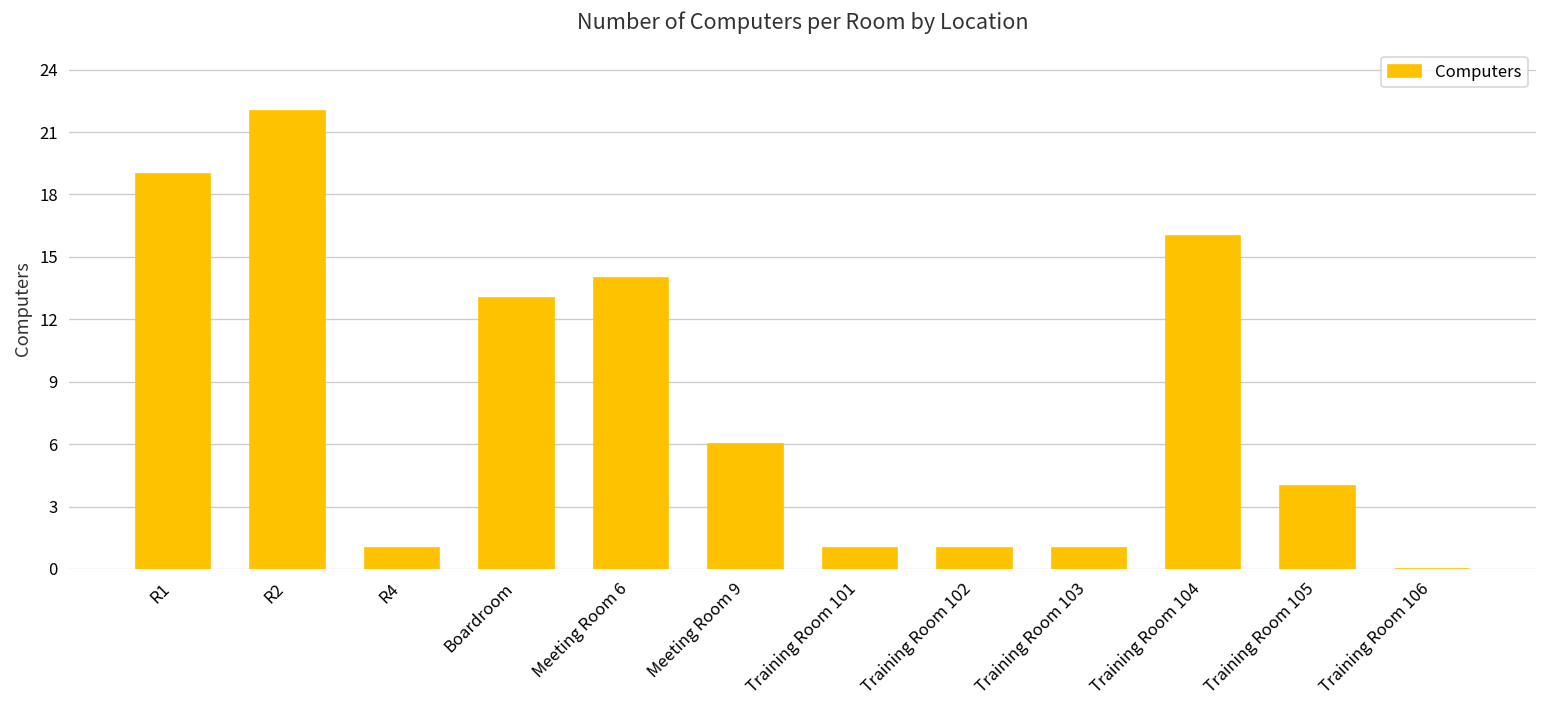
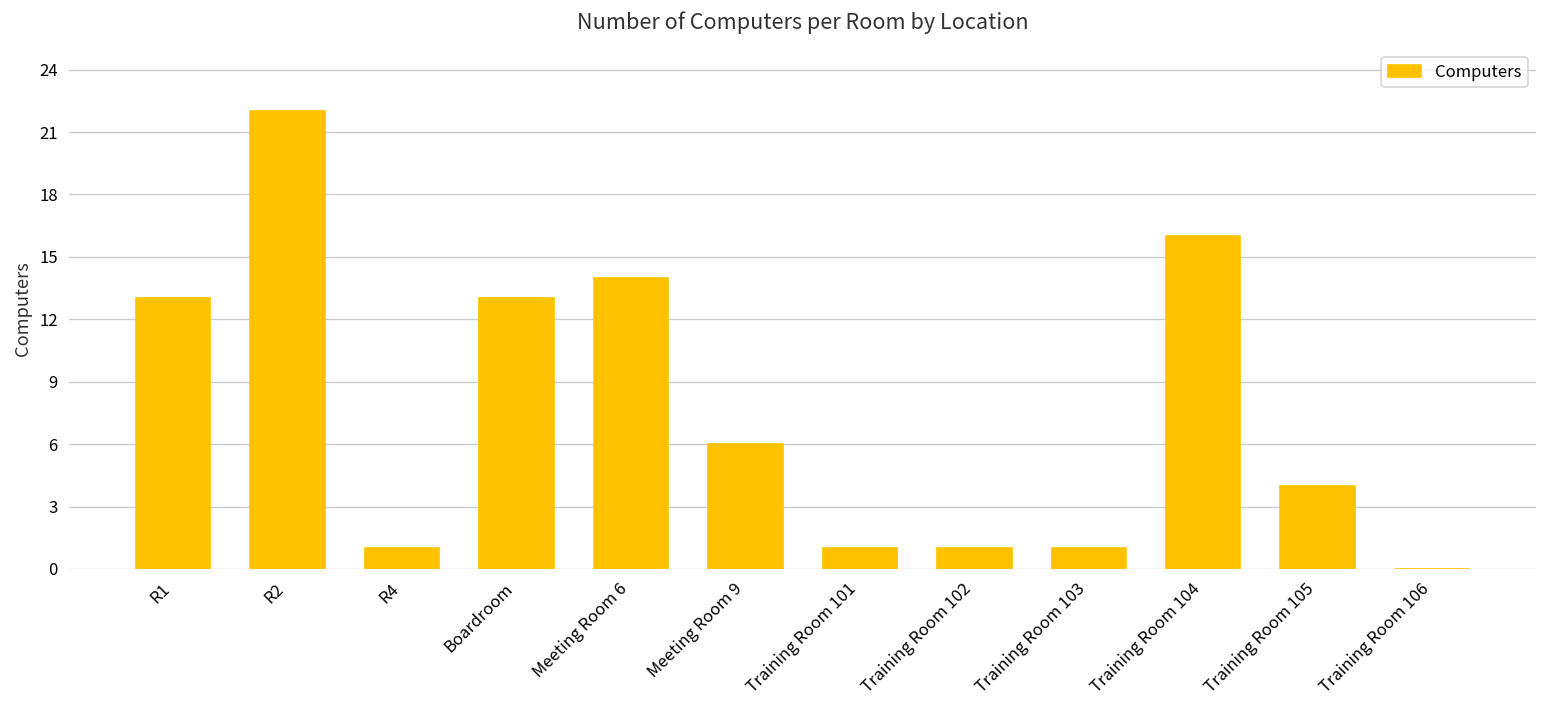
  {
-   "R1": 19,
+   "R1": 13,
    "R2": 22,
    "R4": 1,
    "Boardroom": 13,
    "Meeting Room 6": 14,
    "Meeting Room 9": 6,
    "Training Room 101": 1,
    "Training Room 102": 1,
    "Training Room 103": 1,
    "Training Room 104": 16,
    "Training Room 105": 4,
    "Training Room 106": 0
  }
